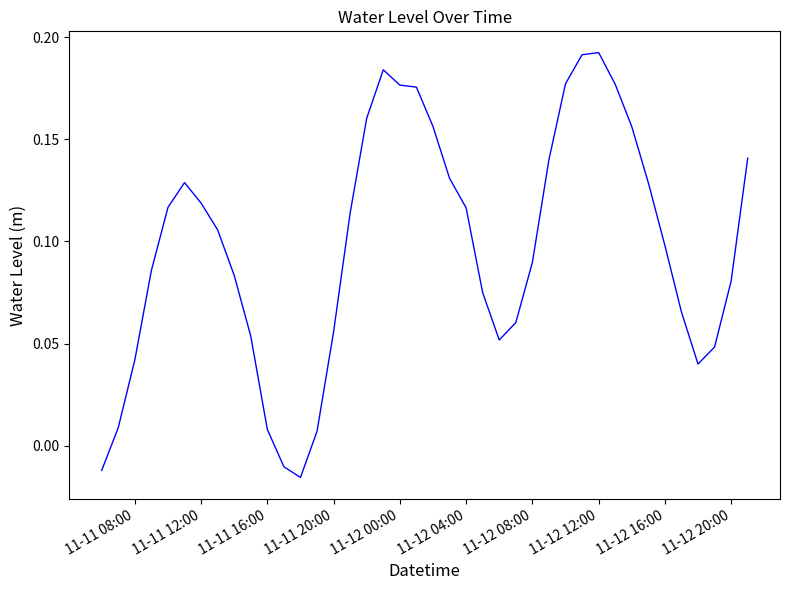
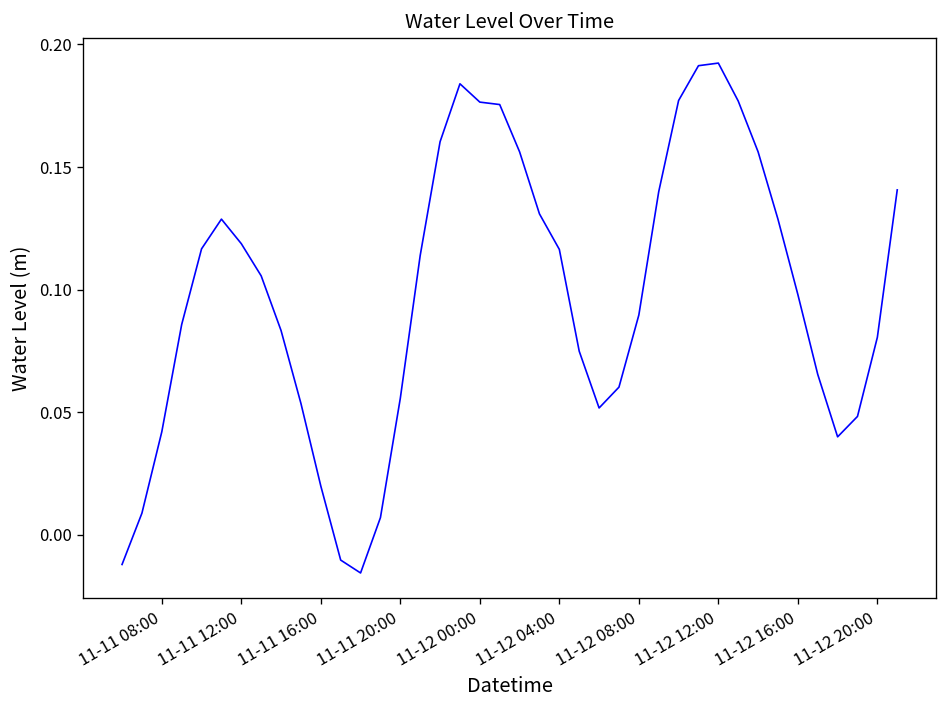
  {
    "11-11 08:00": 0.042,
    "11-11 12:00": 0.119,
-   "11-11 16:00": 0.008,
+   "11-11 16:00": 0.020,
    "11-11 20:00": 0.056,
    "11-12 00:00": 0.177,
    "11-12 04:00": 0.116,
    "11-12 08:00": 0.090,
    "11-12 12:00": 0.192,
    "11-12 16:00": 0.098,
    "11-12 20:00": 0.081
  }
